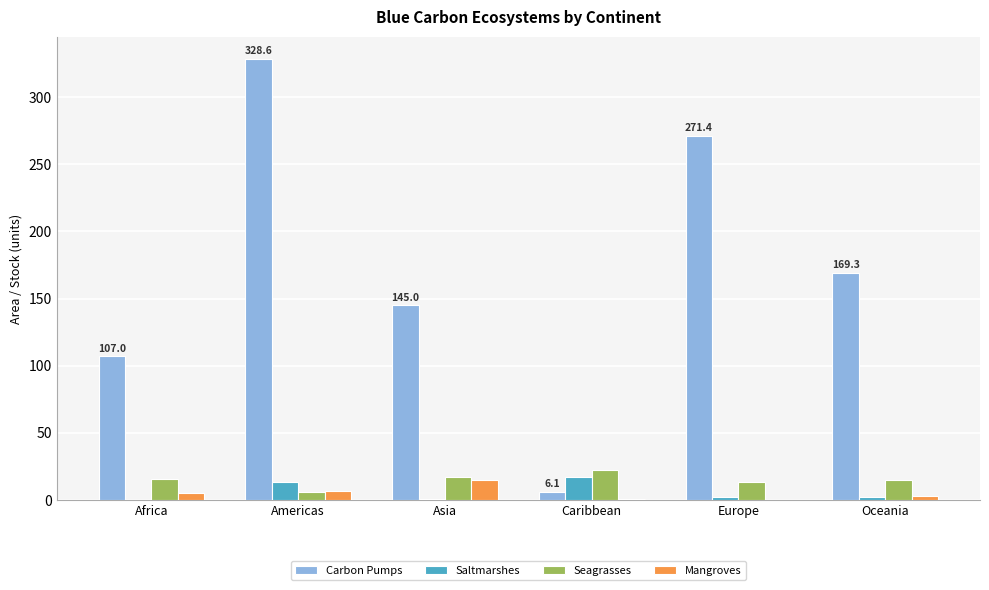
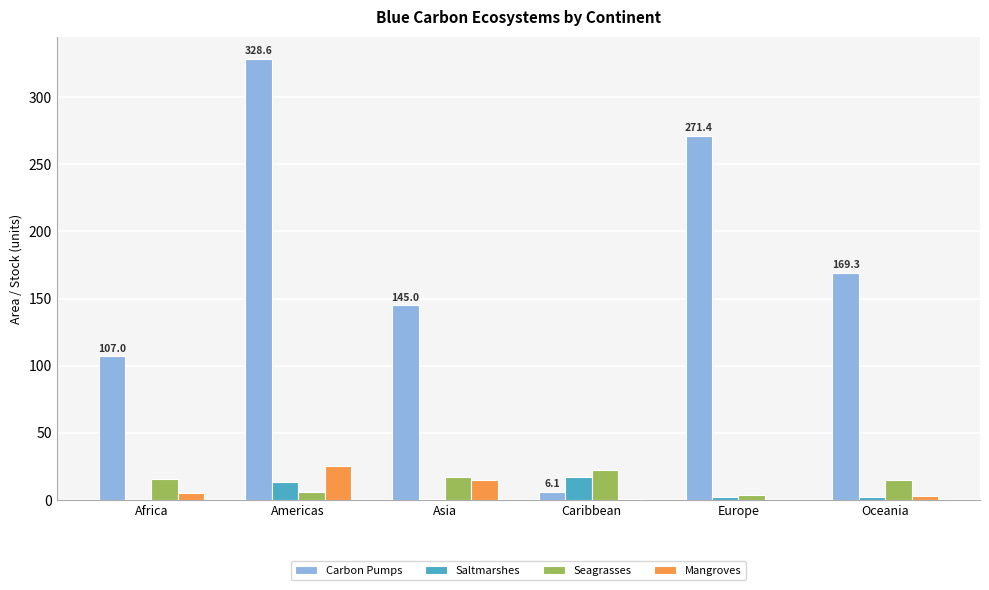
  {
    "Carbon Pumps": {
      "Africa": 107.0,
      "Americas": 328.6,
      "Asia": 145.0,
      "Caribbean": 6.1,
      "Europe": 271.4,
      "Oceania": 169.3
    },
    "Saltmarshes": {
      "Americas": 13,
      "Caribbean": 17,
      "Europe": 2,
      "Oceania": 2
    },
    "Seagrasses": {
      "Africa": 16,
      "Americas": 6,
      "Asia": 17,
      "Caribbean": 22,
-     "Europe": 13,
+     "Europe": 4,
      "Oceania": 15
    },
    "Mangroves": {
      "Africa": 5,
-     "Americas": 7,
+     "Americas": 26,
      "Asia": 15,
      "Europe": 0,
      "Oceania": 3
    }
  }
